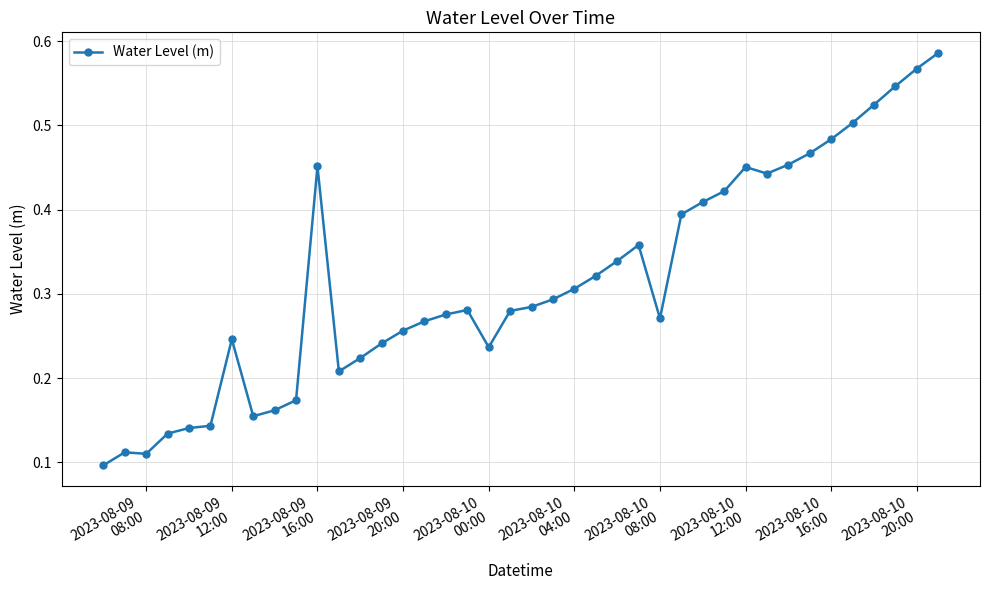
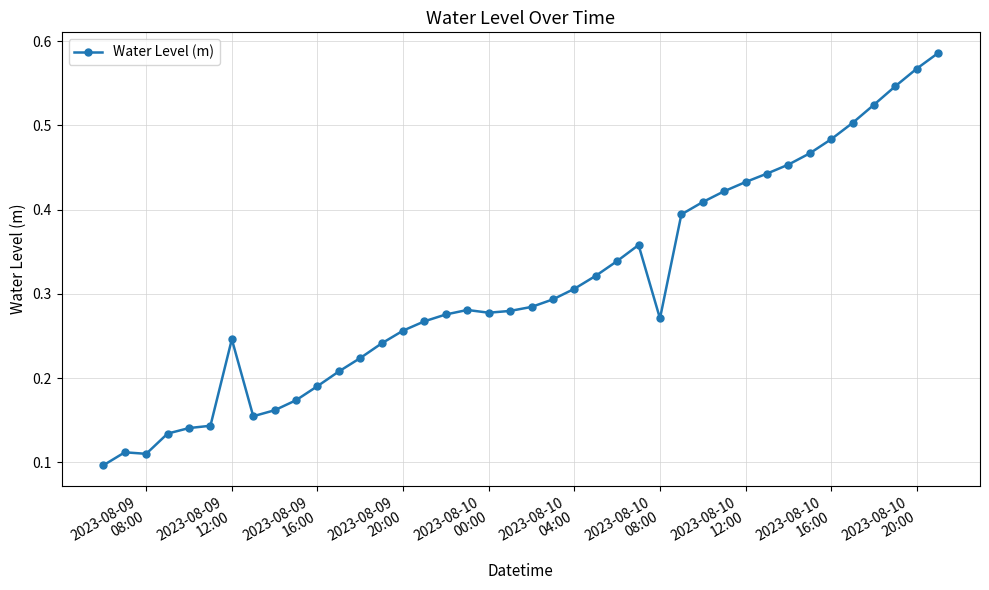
  {
    "2023-08-09 08:00": 0.11,
    "2023-08-09 12:00": 0.25,
-   "2023-08-09 16:00": 0.45,
+   "2023-08-09 16:00": 0.19,
    "2023-08-09 20:00": 0.26,
-   "2023-08-10 00:00": 0.24,
+   "2023-08-10 00:00": 0.28,
    "2023-08-10 04:00": 0.31,
    "2023-08-10 08:00": 0.27,
-   "2023-08-10 12:00": 0.45,
+   "2023-08-10 12:00": 0.43,
    "2023-08-10 16:00": 0.48,
    "2023-08-10 20:00": 0.57
  }
